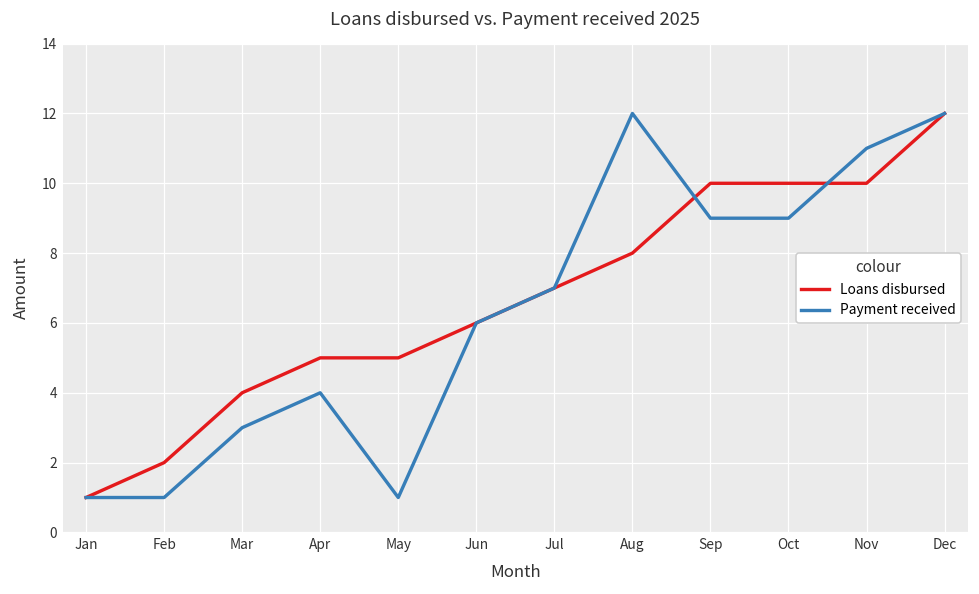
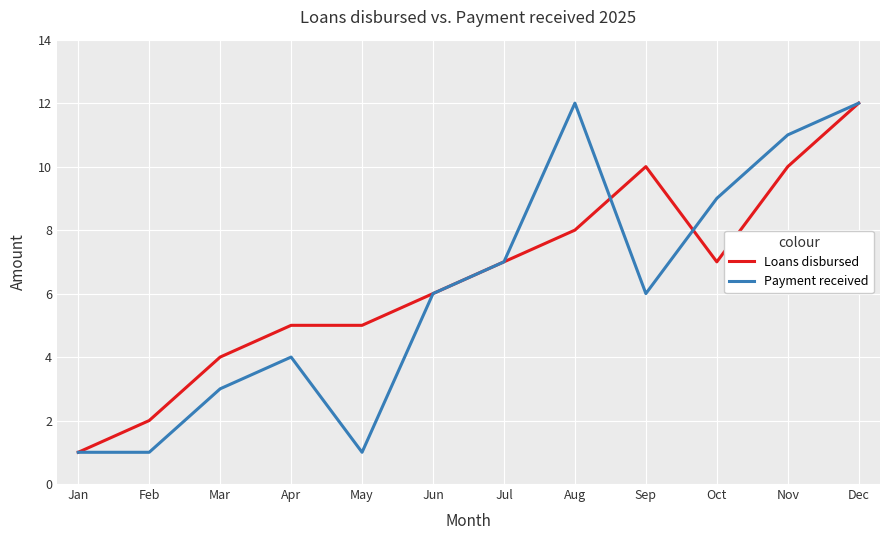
  {
    "Loans disbursed": {
      "Feb": 2,
      "Mar": 4,
      "Apr": 5,
      "May": 5,
      "Aug": 8,
      "Sep": 10,
-     "Oct": 10,
+     "Oct": 7,
      "Nov": 10
    },
    "Payment received": {
      "Feb": 1,
      "Mar": 3,
      "Apr": 4,
      "May": 1,
      "Aug": 12,
-     "Sep": 9,
+     "Sep": 6,
      "Oct": 9,
      "Nov": 11
    }
  }
